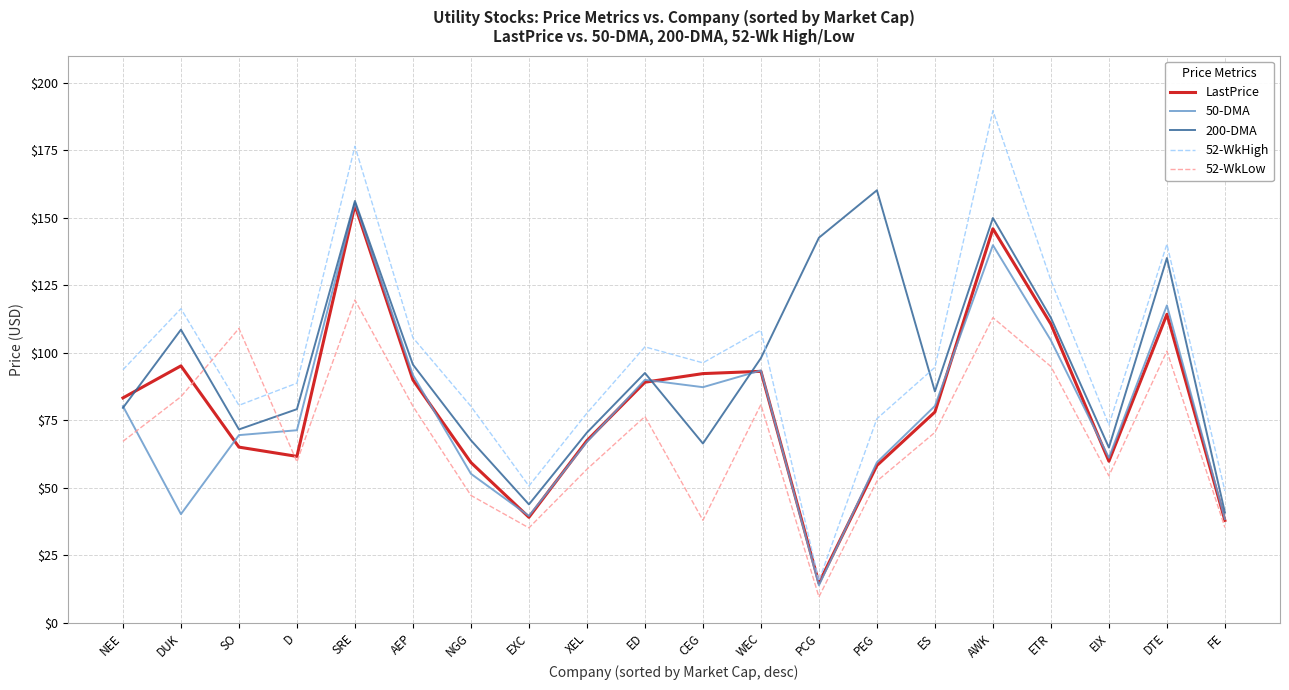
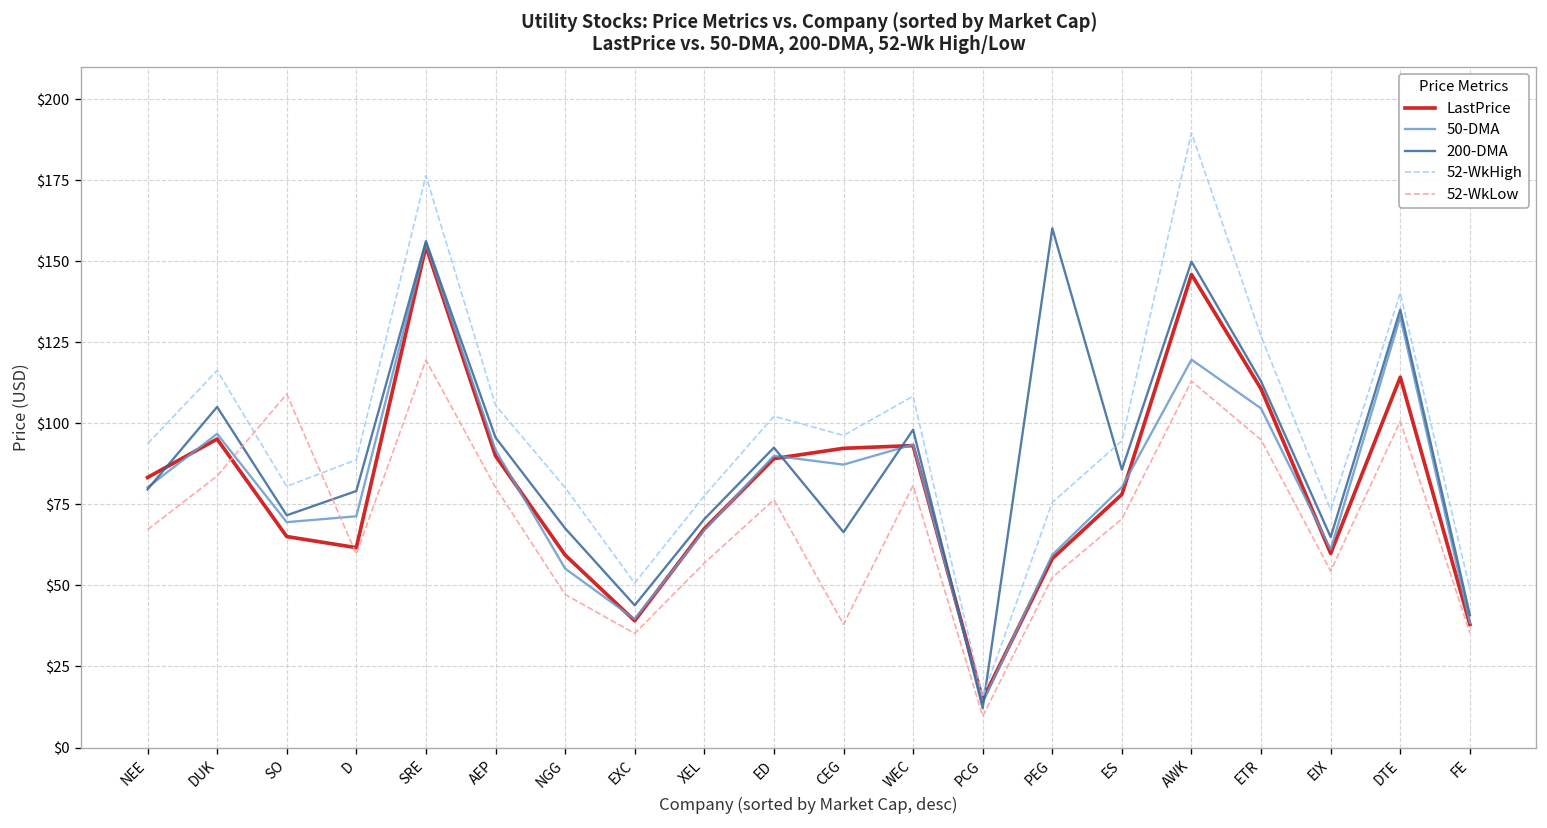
  {
    "LastPrice": {
      "NEE": "$83",
      "DUK": "$95",
      "SO": "$65",
      "D": "$62",
      "AEP": "$90",
      "NGG": "$59",
      "CEG": "$92",
      "PEG": "$58",
      "ES": "$78",
      "AWK": "$146",
      "ETR": "$111",
      "EIX": "$60",
      "DTE": "$114"
    },
    "50-DMA": {
-     "DUK": "$40",
+     "DUK": "$97",
      "SO": "$70",
      "D": "$71",
      "AEP": "$92",
      "NGG": "$55",
      "CEG": "$87",
      "PEG": "$59",
      "ES": "$80",
-     "AWK": "$140",
+     "AWK": "$120",
      "ETR": "$105",
      "EIX": "$61",
-     "DTE": "$118"
+     "DTE": "$133"
    },
    "200-DMA": {
-     "DUK": "$109",
+     "DUK": "$105",
      "SO": "$72",
      "D": "$79",
      "AEP": "$96",
      "NGG": "$68",
      "EXC": "$44",
      "XEL": "$70",
      "ED": "$93",
      "CEG": "$66",
      "WEC": "$98",
-     "PCG": "$143",
+     "PCG": "$12",
      "PEG": "$160",
      "ES": "$86",
      "AWK": "$150",
      "ETR": "$113",
      "EIX": "$65",
      "DTE": "$135",
      "FE": "$41"
    },
    "52-WkHigh": {
      "NEE": "$94",
      "DUK": "$116",
      "SO": "$81",
      "D": "$89",
      "SRE": "$176",
      "AEP": "$106",
      "NGG": "$80",
      "EXC": "$51",
      "XEL": "$78",
      "ED": "$102",
      "CEG": "$96",
      "WEC": "$108",
      "PEG": "$76",
      "ES": "$95",
      "AWK": "$190",
      "ETR": "$127",
      "EIX": "$73",
      "DTE": "$140",
      "FE": "$49"
    },
    "52-WkLow": {
      "NEE": "$67",
      "DUK": "$84",
      "SO": "$109",
      "D": "$60",
      "SRE": "$120",
      "AEP": "$80",
      "NGG": "$47",
      "EXC": "$35",
      "XEL": "$57",
      "ED": "$76",
      "CEG": "$38",
      "WEC": "$81",
      "PCG": "$10",
      "PEG": "$53",
      "ES": "$71",
      "AWK": "$113",
      "ETR": "$95",
      "EIX": "$54",
      "DTE": "$101",
      "FE": "$35"
    }
  }
